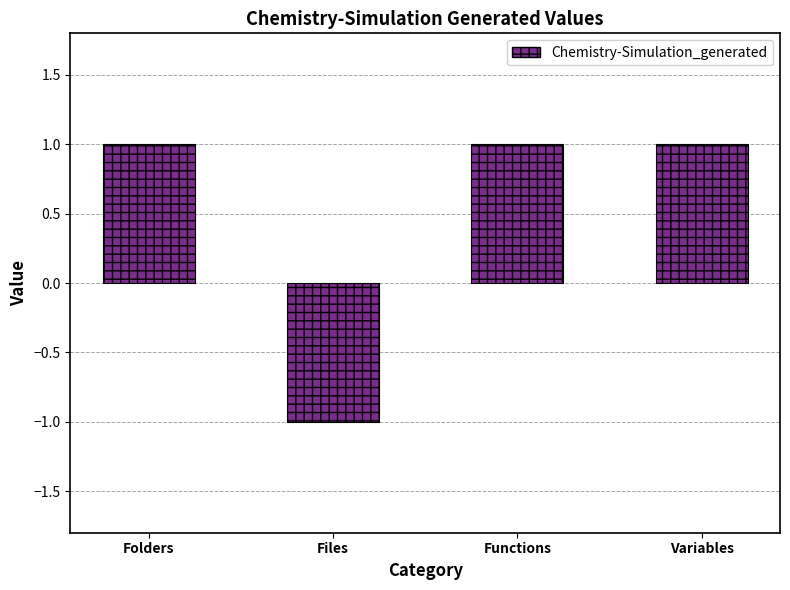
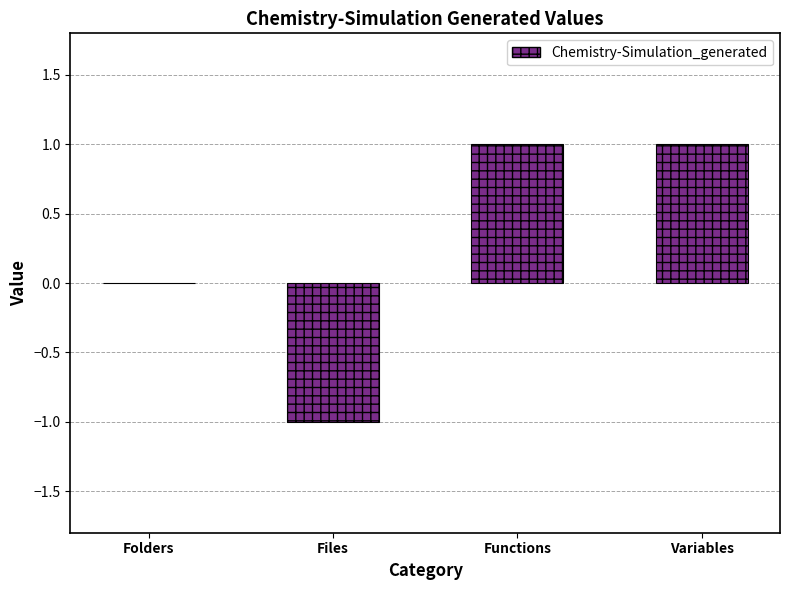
  {
-   "Folders": 1,
+   "Folders": 0,
    "Files": -1,
    "Functions": 1,
    "Variables": 1
  }
